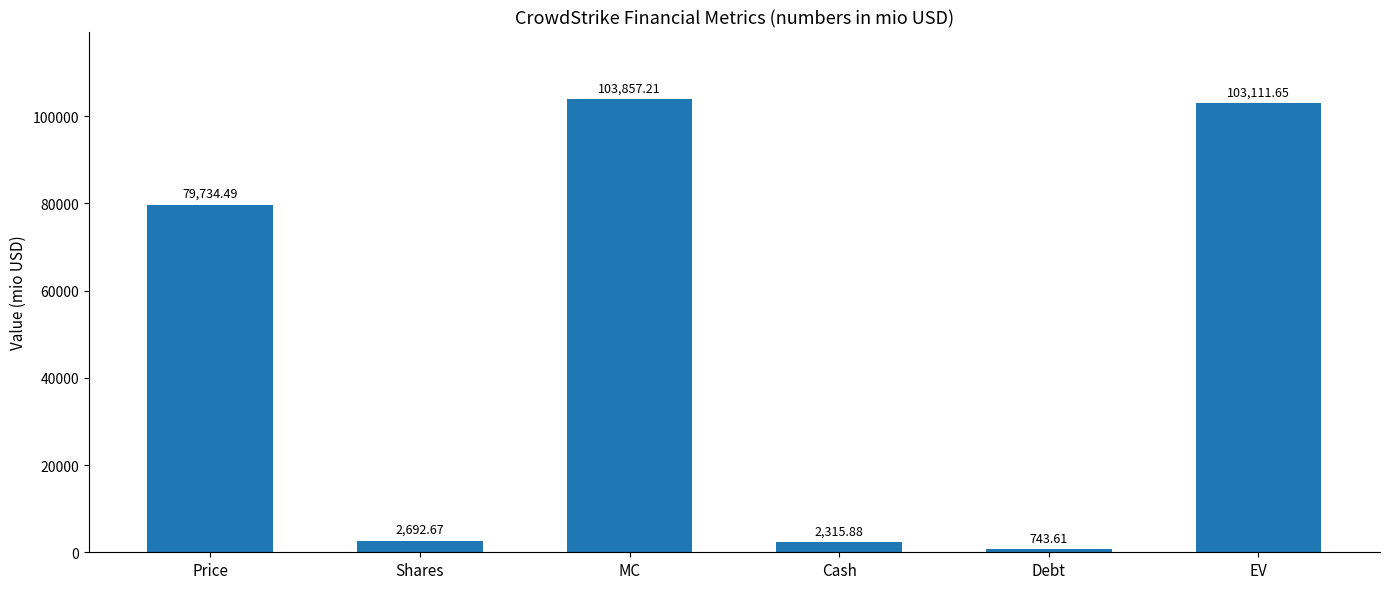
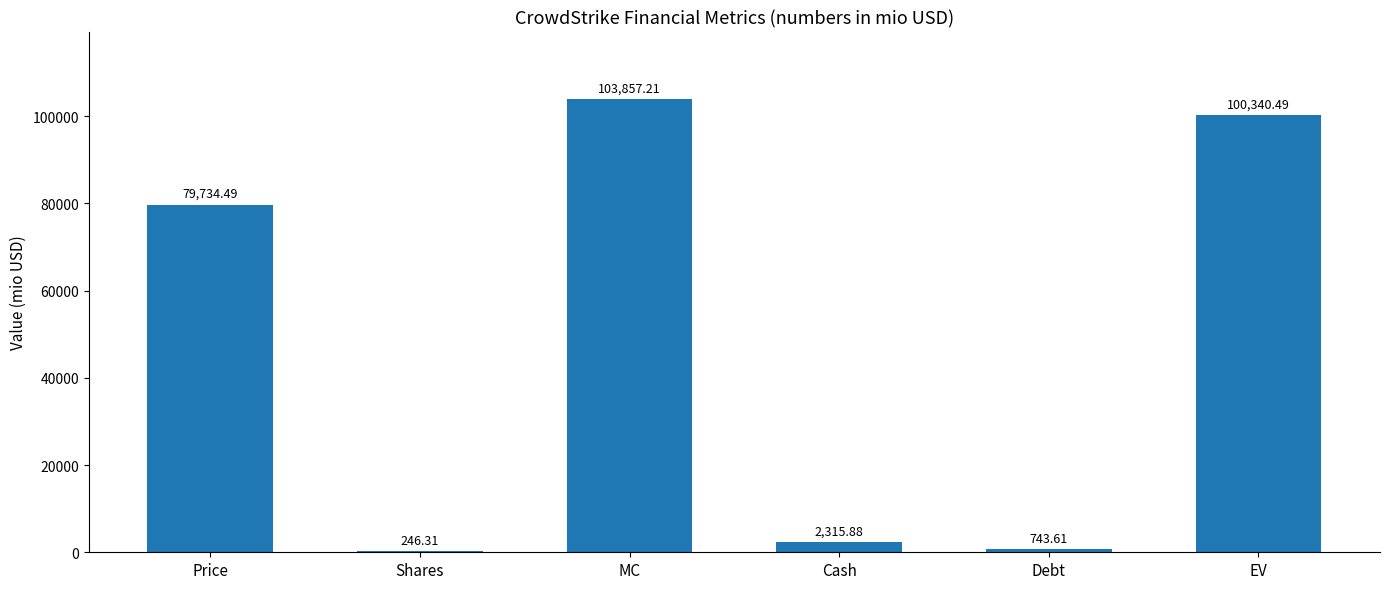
  {
    "Price": "79,734.49",
-   "Shares": "2,692.67",
+   "Shares": "246.31",
    "MC": "103,857.21",
    "Cash": "2,315.88",
    "Debt": "743.61",
-   "EV": "103,111.65"
+   "EV": "100,340.49"
  }
